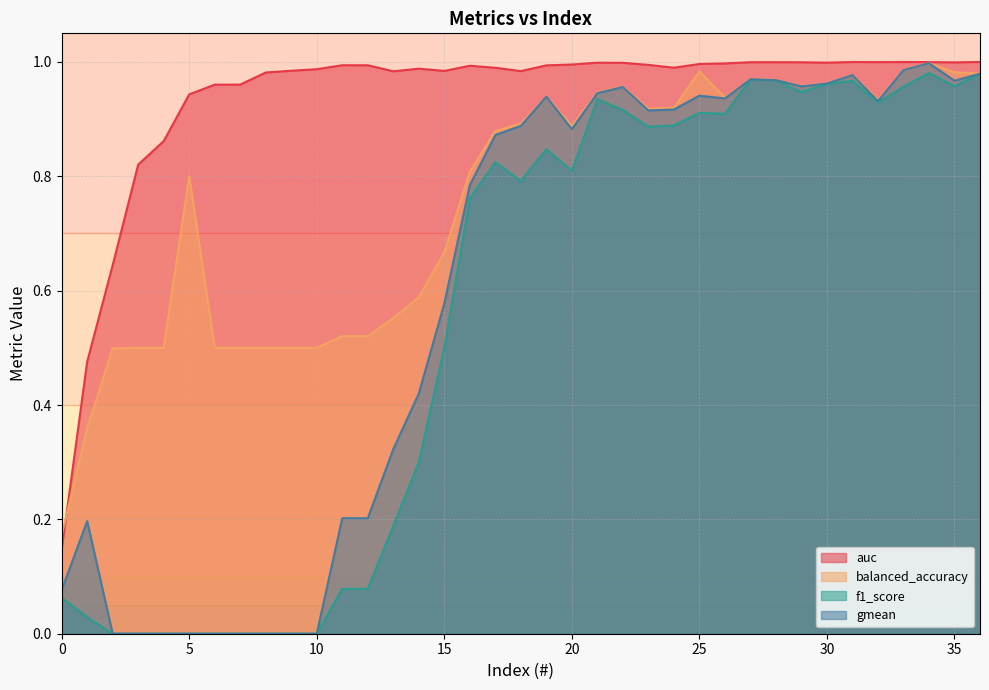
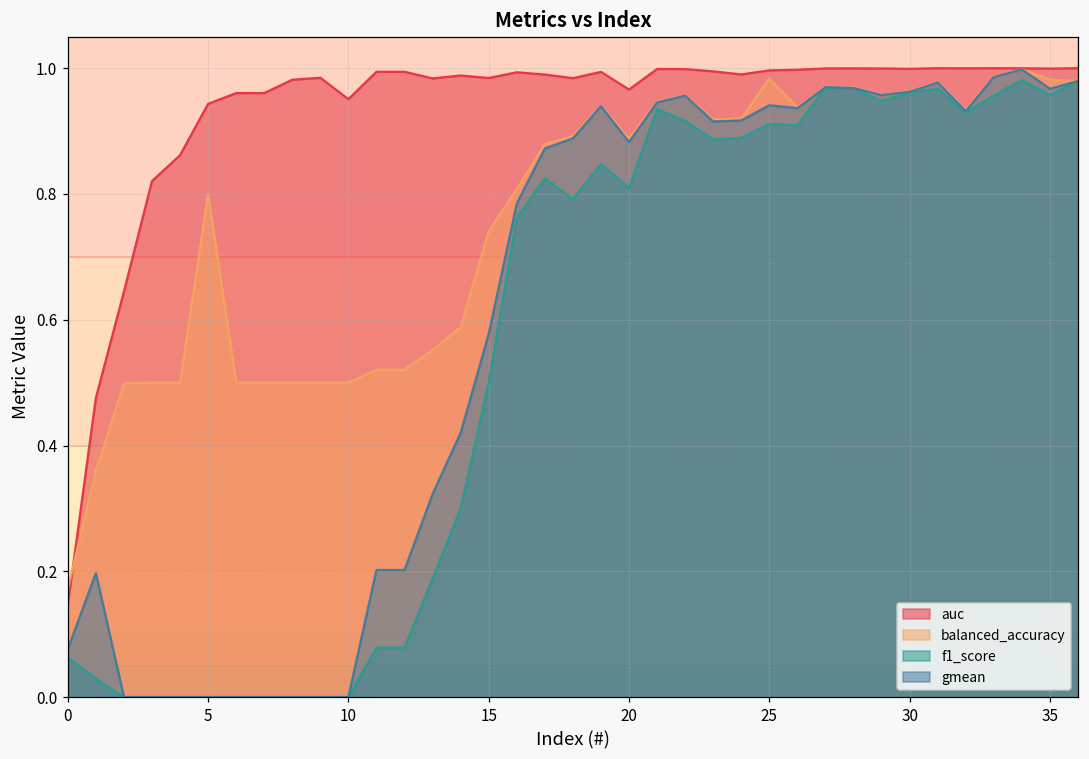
  {
    "auc": {
      "0": 0.15,
      "5": 0.94,
-     "10": 0.99,
+     "10": 0.95,
      "15": 0.98,
-     "20": 1.00,
+     "20": 0.97,
      "25": 1.00,
      "30": 1.00,
      "35": 1.00
    },
    "balanced_accuracy": {
      "0": 0.17,
      "5": 0.80,
      "10": 0.50,
-     "15": 0.67,
+     "15": 0.74,
      "20": 0.89,
      "25": 0.98,
      "35": 0.98
    }
  }
